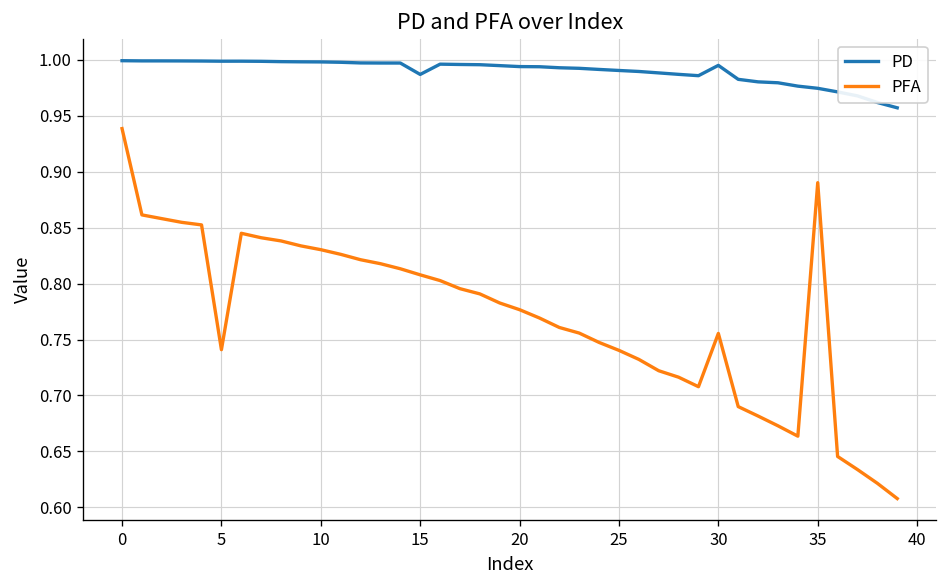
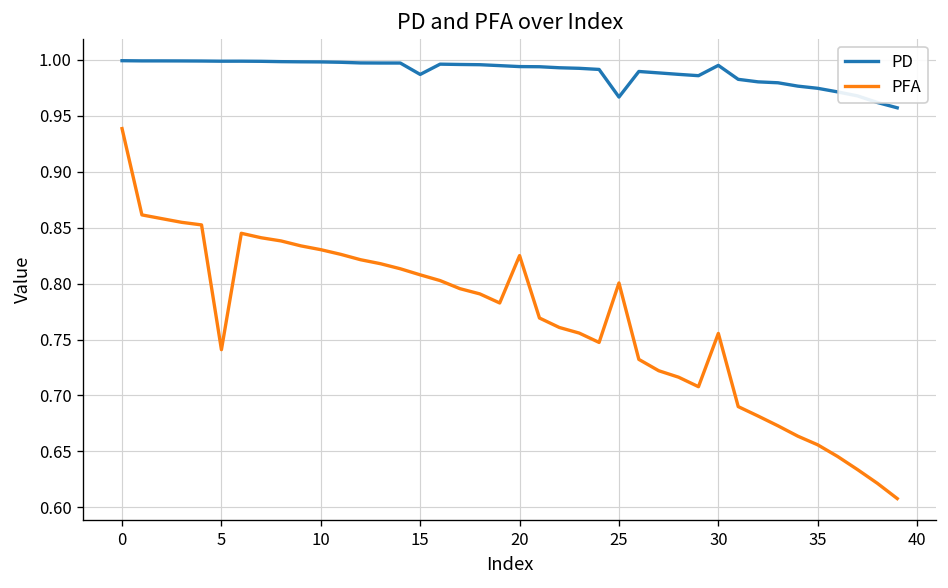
  {
    "PD": {
      "0": 1.00,
      "5": 1.00,
      "10": 1.00,
      "15": 0.99,
      "20": 0.99,
-     "25": 0.99,
+     "25": 0.97,
      "30": 1.00,
      "35": 0.97
    },
    "PFA": {
      "0": 0.94,
      "5": 0.74,
      "10": 0.83,
      "15": 0.81,
-     "20": 0.78,
-     "25": 0.74,
+     "20": 0.83,
+     "25": 0.80,
      "30": 0.76,
-     "35": 0.89
+     "35": 0.66
    }
  }
